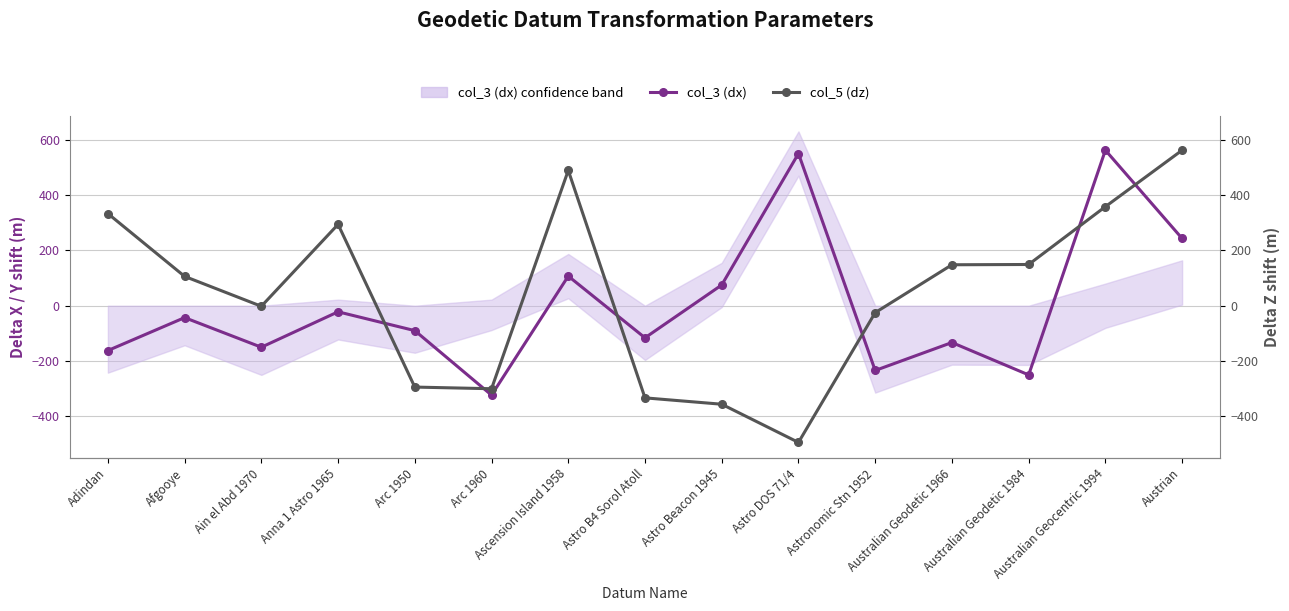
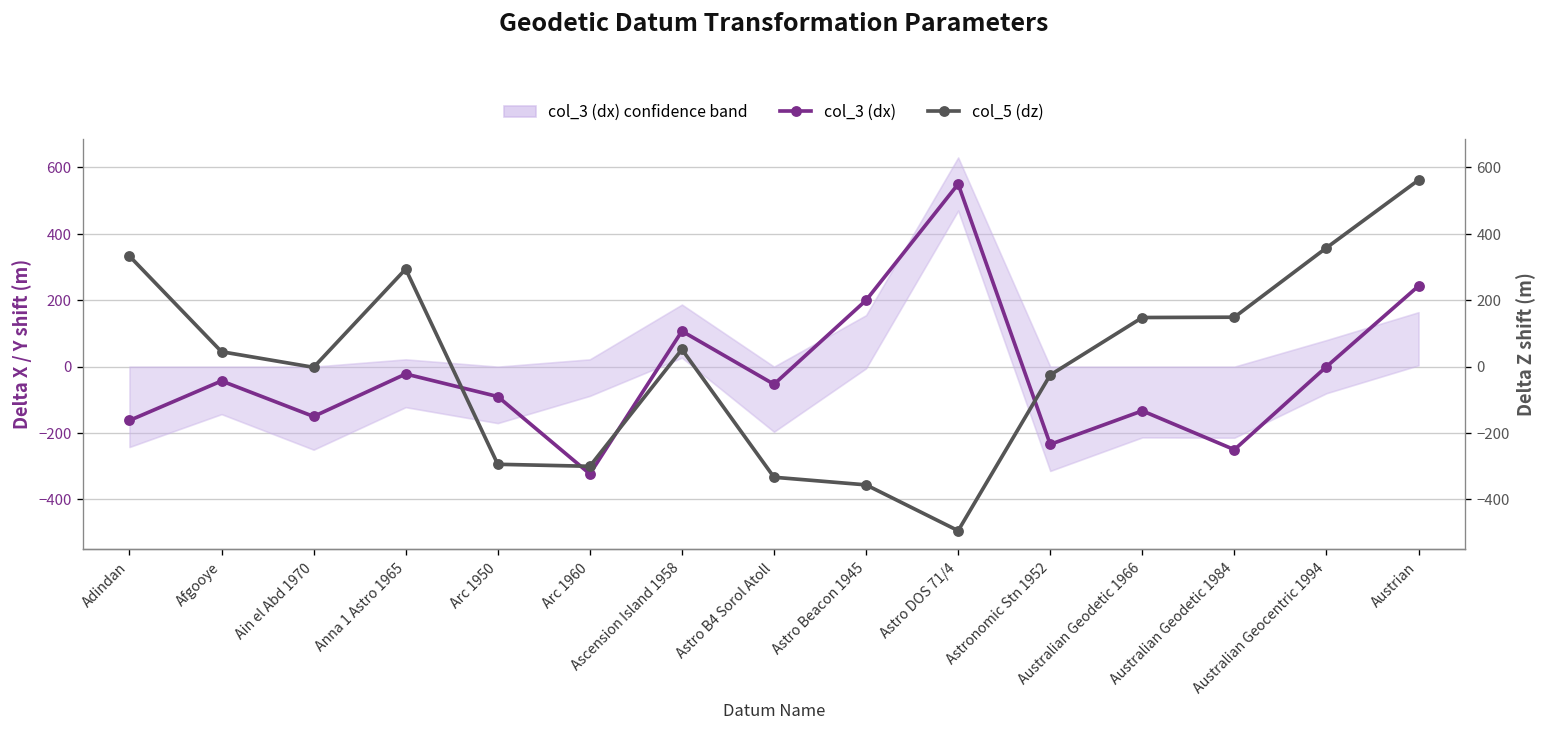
  {
    "col_3 (dx)": {
      "Adindan": -160,
      "Afgooye": -40,
      "Ain el Abd 1970": -150,
      "Anna 1 Astro 1965": -20,
      "Arc 1950": -90,
      "Arc 1960": -320,
      "Ascension Island 1958": 110,
-     "Astro B4 Sorol Atoll": -120,
-     "Astro Beacon 1945": 80,
+     "Astro B4 Sorol Atoll": -50,
+     "Astro Beacon 1945": 200,
      "Astro DOS 71/4": 550,
      "Astronomic Stn 1952": -230,
      "Australian Geodetic 1966": -130,
      "Australian Geodetic 1984": -250,
-     "Australian Geocentric 1994": 560,
+     "Australian Geocentric 1994": 0,
      "Austrian": 240
    },
    "col_5 (dz)": {
      "Adindan": 330,
-     "Afgooye": 110,
+     "Afgooye": 50,
      "Anna 1 Astro 1965": 290,
      "Arc 1950": -290,
      "Arc 1960": -300,
-     "Ascension Island 1958": 490,
+     "Ascension Island 1958": 50,
      "Astro B4 Sorol Atoll": -330,
      "Astro Beacon 1945": -360,
      "Astro DOS 71/4": -490,
      "Astronomic Stn 1952": -30,
      "Australian Geodetic 1966": 150,
      "Australian Geodetic 1984": 150,
      "Australian Geocentric 1994": 360,
      "Austrian": 560
    }
  }
